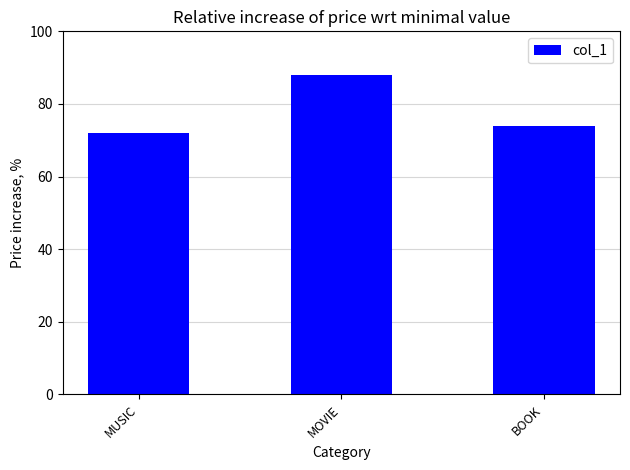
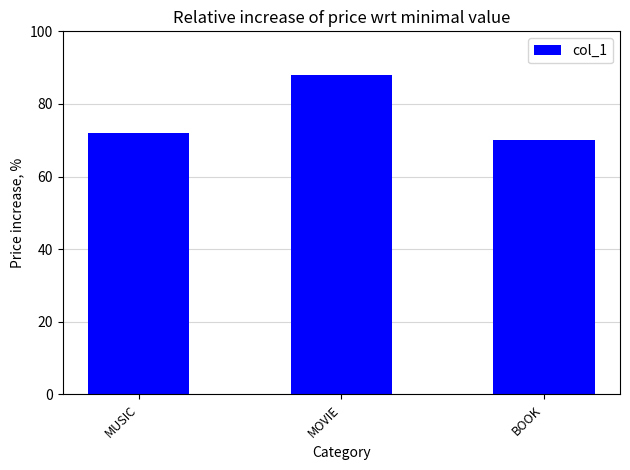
  {
    "MUSIC": 72,
    "MOVIE": 88,
-   "BOOK": 74
+   "BOOK": 70
  }
